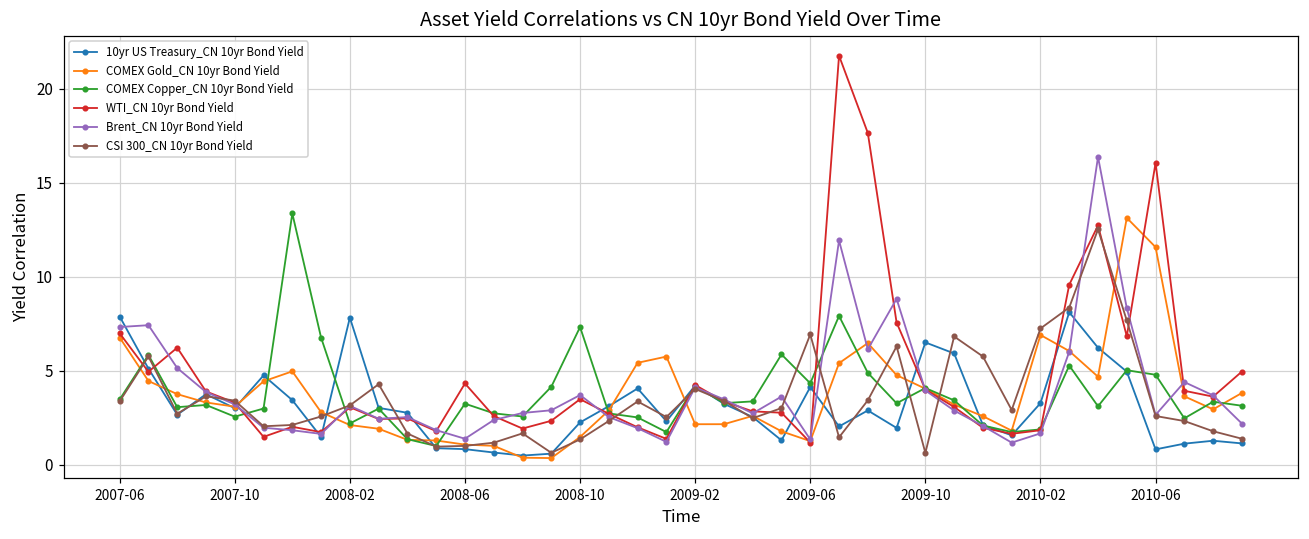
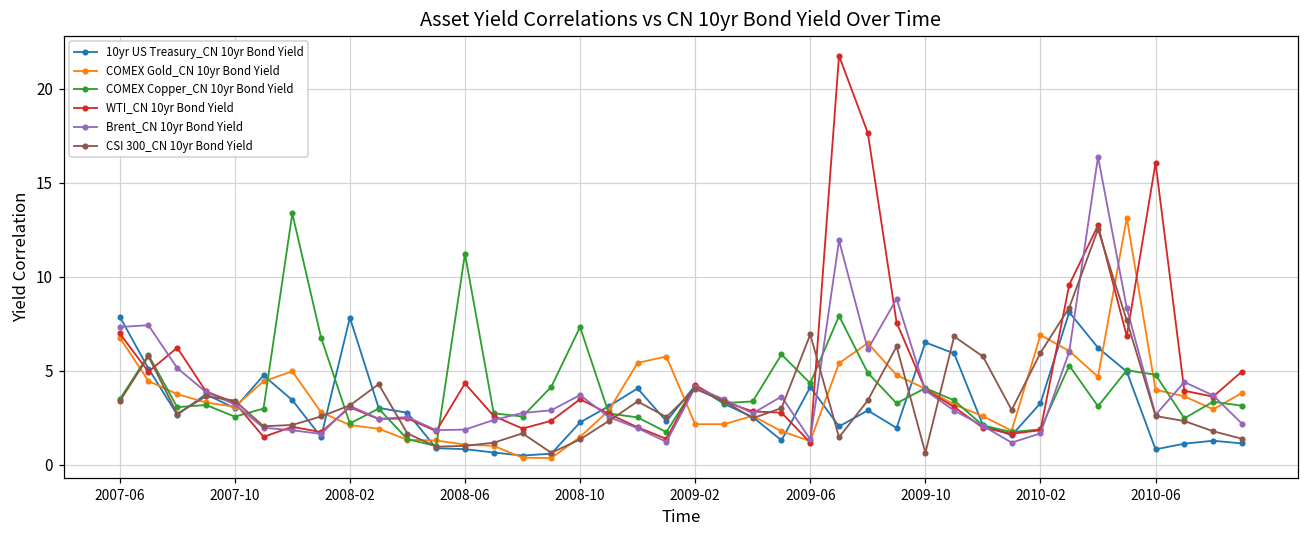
  {
    "10yr US Treasury_CN 10yr Bond Yield": {
      "2007-06": 7.9,
      "2008-02": 7.8,
      "2008-06": 0.8,
      "2008-10": 2.2,
      "2009-06": 4.1,
      "2009-10": 6.5,
      "2010-02": 3.3,
      "2010-06": 0.8
    },
    "COMEX Gold_CN 10yr Bond Yield": {
      "2007-06": 6.8,
      "2009-02": 2.1,
      "2010-02": 6.9,
-     "2010-06": 11.6
+     "2010-06": 4.0
    },
    "COMEX Copper_CN 10yr Bond Yield": {
      "2007-10": 2.6,
-     "2008-06": 3.2,
+     "2008-06": 11.2,
      "2008-10": 7.3,
      "2009-06": 4.3,
      "2010-06": 4.8
    },
    "WTI_CN 10yr Bond Yield": {
      "2007-06": 7.0,
      "2008-06": 4.3,
      "2008-10": 3.5,
      "2010-06": 16.0
    },
    "Brent_CN 10yr Bond Yield": {
      "2007-06": 7.3,
-     "2008-06": 1.4,
+     "2008-06": 1.9,
      "2008-10": 3.7,
      "2010-02": 1.7
    },
    "CSI 300_CN 10yr Bond Yield": {
      "2009-06": 6.9,
      "2009-10": 0.6,
-     "2010-02": 7.2
+     "2010-02": 5.9
    }
  }
